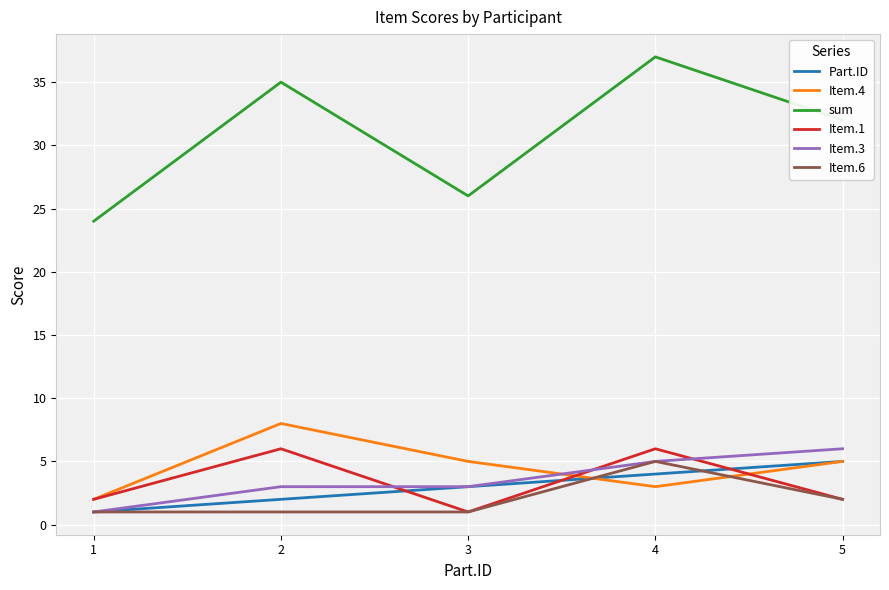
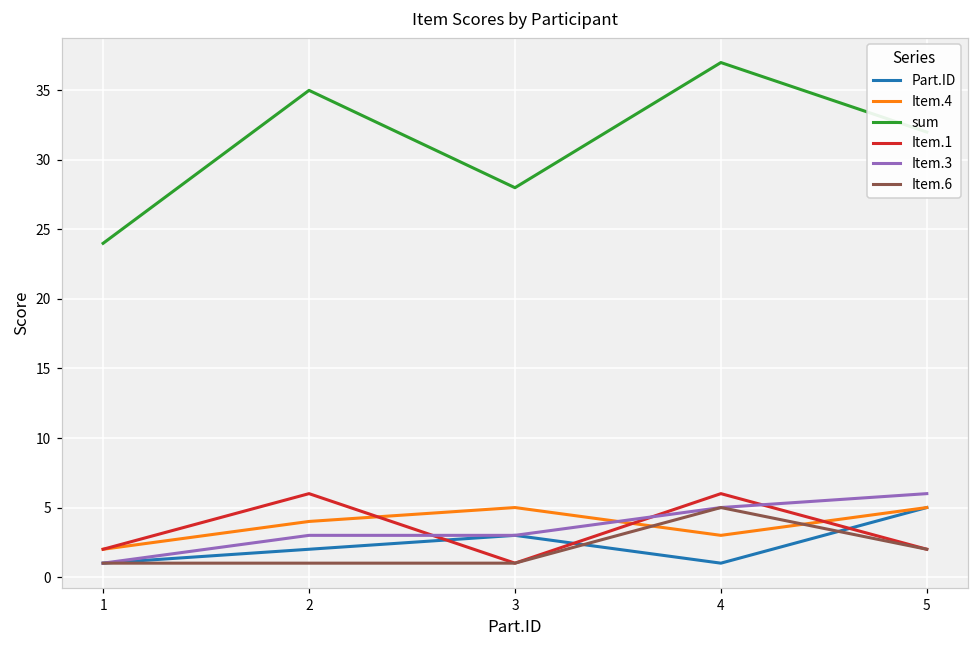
  {
    "Part.ID": {
      "2": 2,
-     "4": 4
+     "4": 1
    },
    "Item.4": {
-     "2": 8,
+     "2": 4,
      "3": 5,
      "4": 3
    },
    "sum": {
      "1": 24,
      "2": 35,
-     "3": 26,
+     "3": 28,
      "4": 37
    },
    "Item.1": {
      "2": 6,
      "4": 6
    },
    "Item.3": {
      "2": 3,
      "5": 6
    },
    "Item.6": {
      "2": 1
    }
  }
